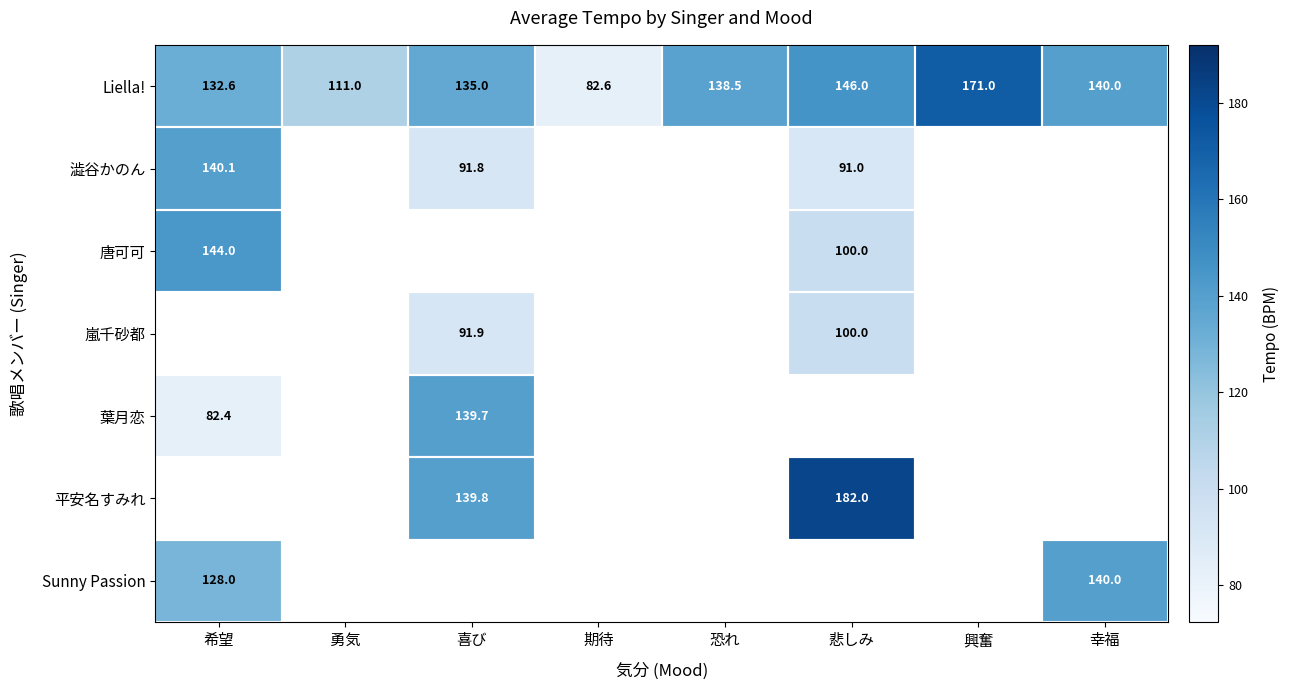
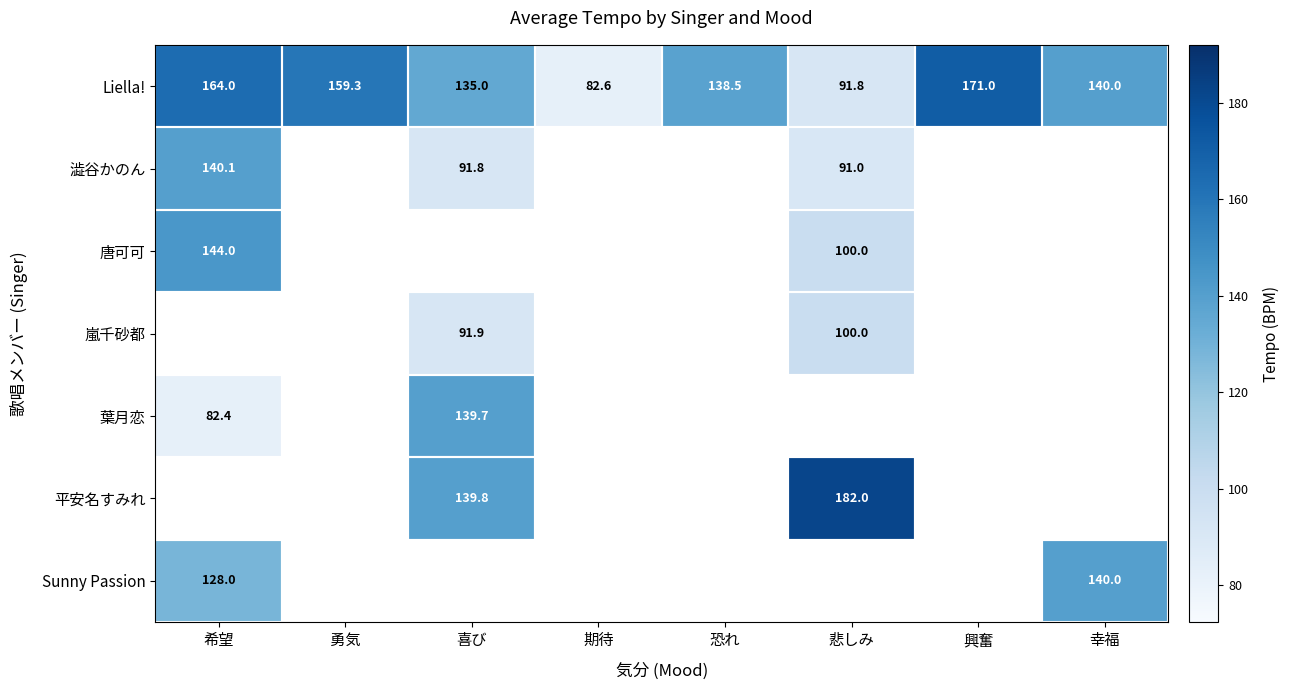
  {
    "Liella!": {
-     "希望": 132.6,
-     "勇気": 111.0,
+     "希望": 164.0,
+     "勇気": 159.3,
      "喜び": 135.0,
      "期待": 82.6,
      "恐れ": 138.5,
-     "悲しみ": 146.0,
+     "悲しみ": 91.8,
      "興奮": 171.0,
      "幸福": 140.0
    },
    "澁谷かのん": {
      "希望": 140.1,
      "喜び": 91.8,
      "悲しみ": 91.0
    },
    "唐可可": {
      "希望": 144.0,
      "悲しみ": 100.0
    },
    "嵐千砂都": {
      "喜び": 91.9,
      "悲しみ": 100.0
    },
    "葉月恋": {
      "希望": 82.4,
      "喜び": 139.7
    },
    "平安名すみれ": {
      "喜び": 139.8,
      "悲しみ": 182.0
    },
    "Sunny Passion": {
      "希望": 128.0,
      "幸福": 140.0
    }
  }
